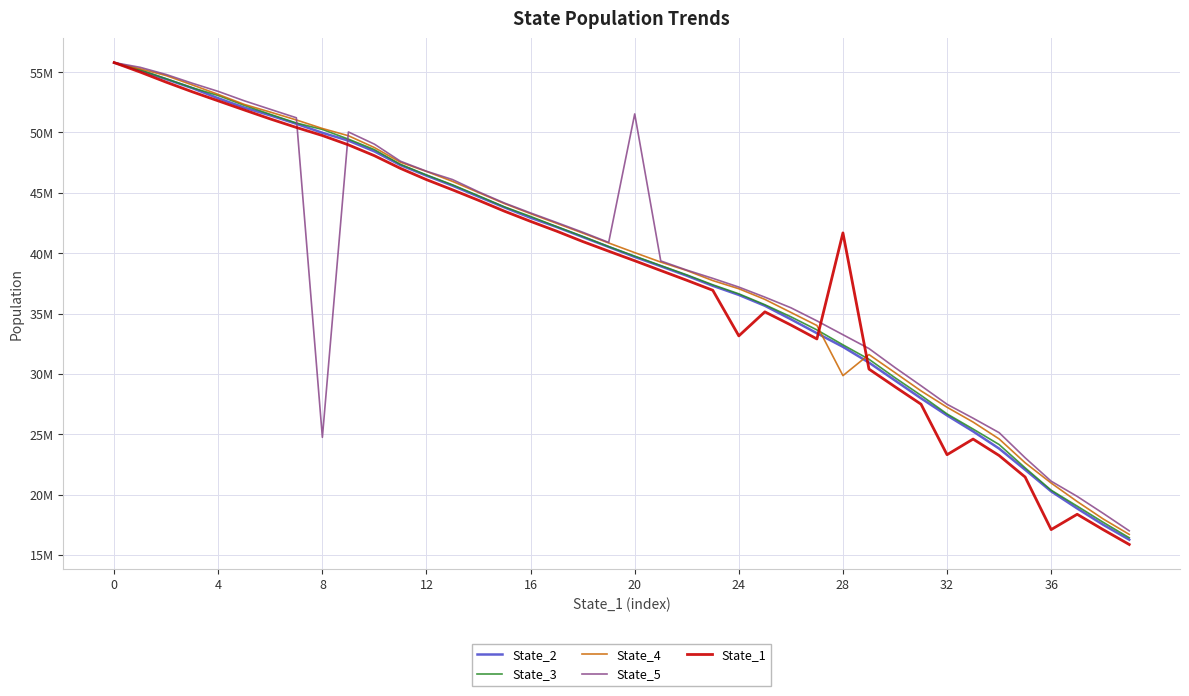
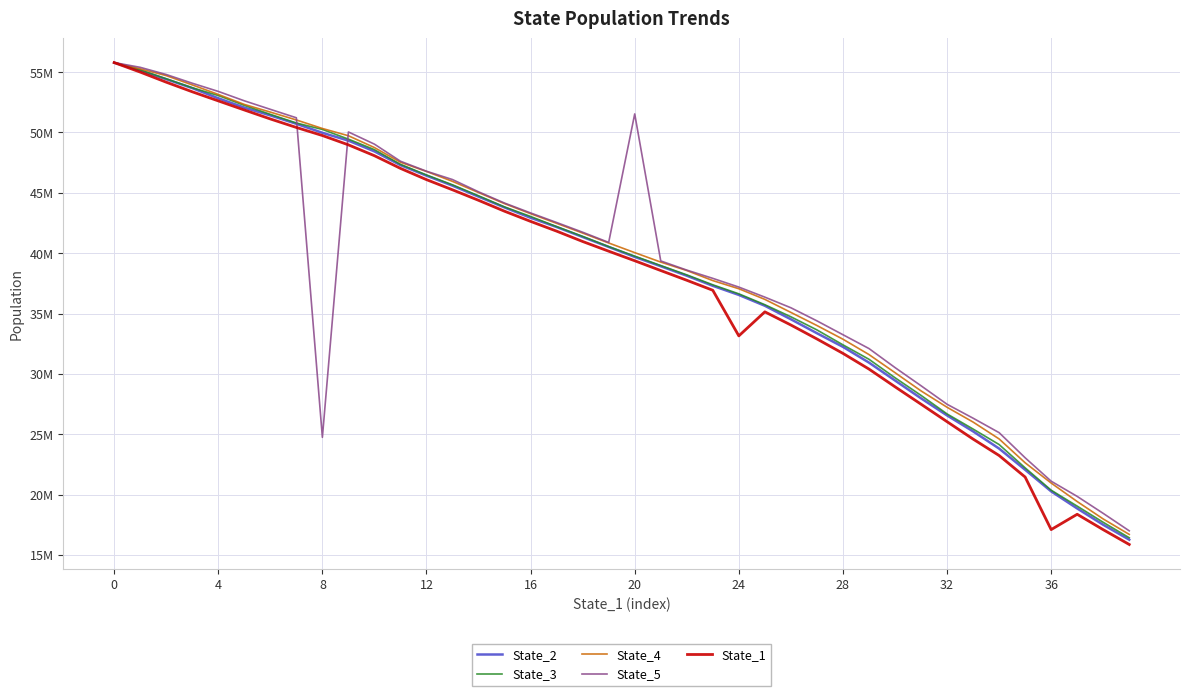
  {
    "State_2": {
      "4": 52800000,
      "8": 50000000
    },
    "State_4": {
      "20": 40000000,
-     "28": 29900000,
+     "28": 32900000,
      "32": 27200000
    },
    "State_5": {
      "4": 53400000,
      "8": 24700000,
      "20": 51500000,
      "28": 33200000,
      "32": 27500000
    },
    "State_1": {
      "4": 52600000,
      "8": 49700000,
      "12": 46100000,
      "16": 42600000,
      "20": 39400000,
      "24": 33200000,
-     "28": 41700000,
-     "32": 23300000,
+     "28": 31700000,
+     "32": 26000000,
      "36": 17100000
    }
  }
